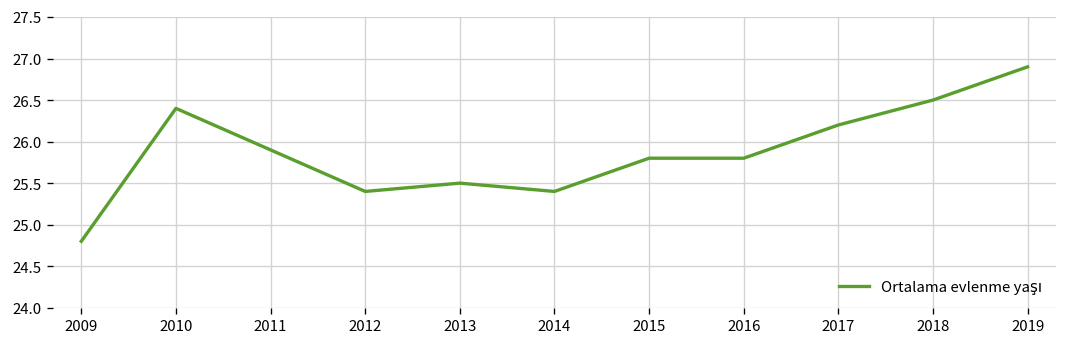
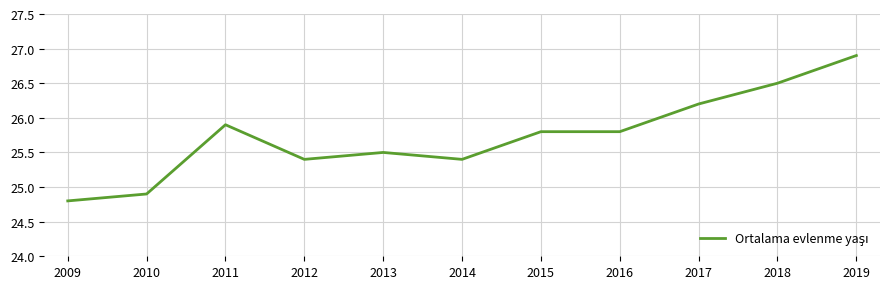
  {
    "2009": 24.8,
-   "2010": 26.4,
+   "2010": 24.9,
    "2011": 25.9,
    "2012": 25.4,
    "2013": 25.5,
    "2014": 25.4,
    "2015": 25.8,
    "2016": 25.8,
    "2017": 26.2,
    "2018": 26.5,
    "2019": 26.9
  }
